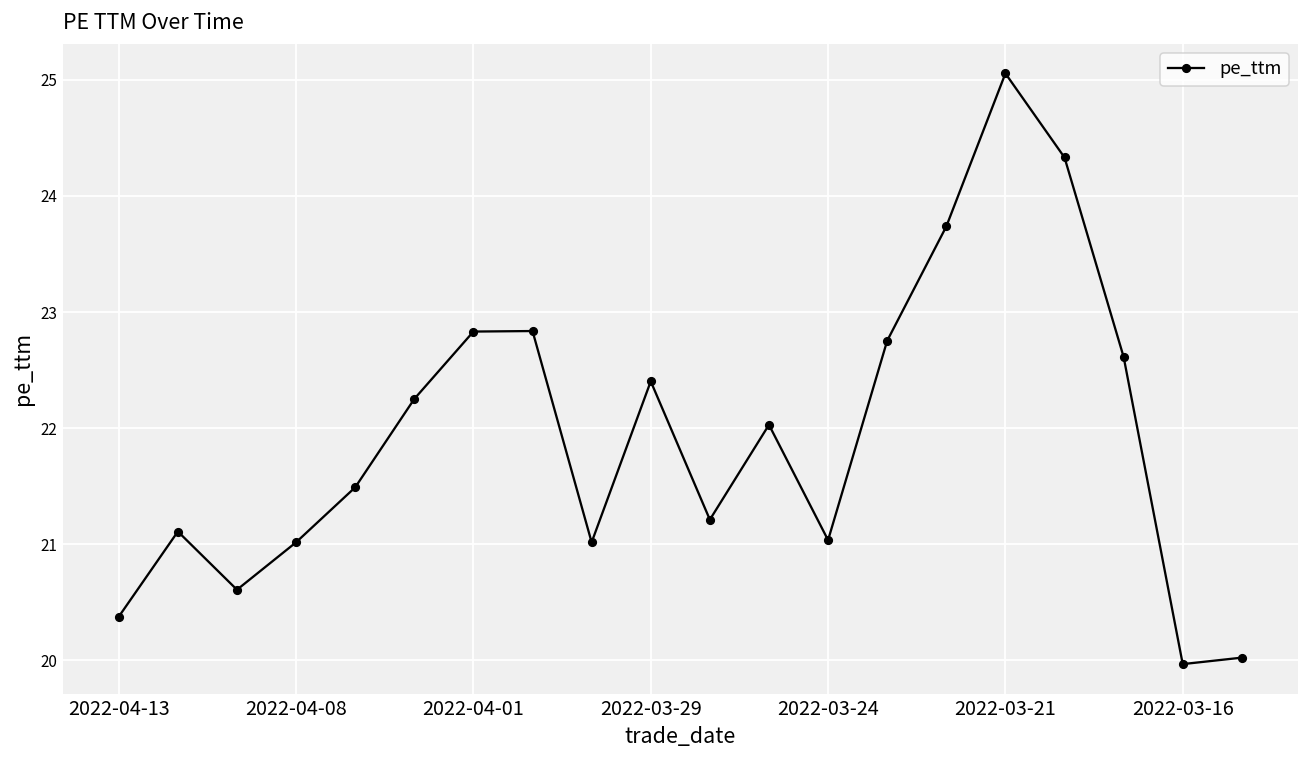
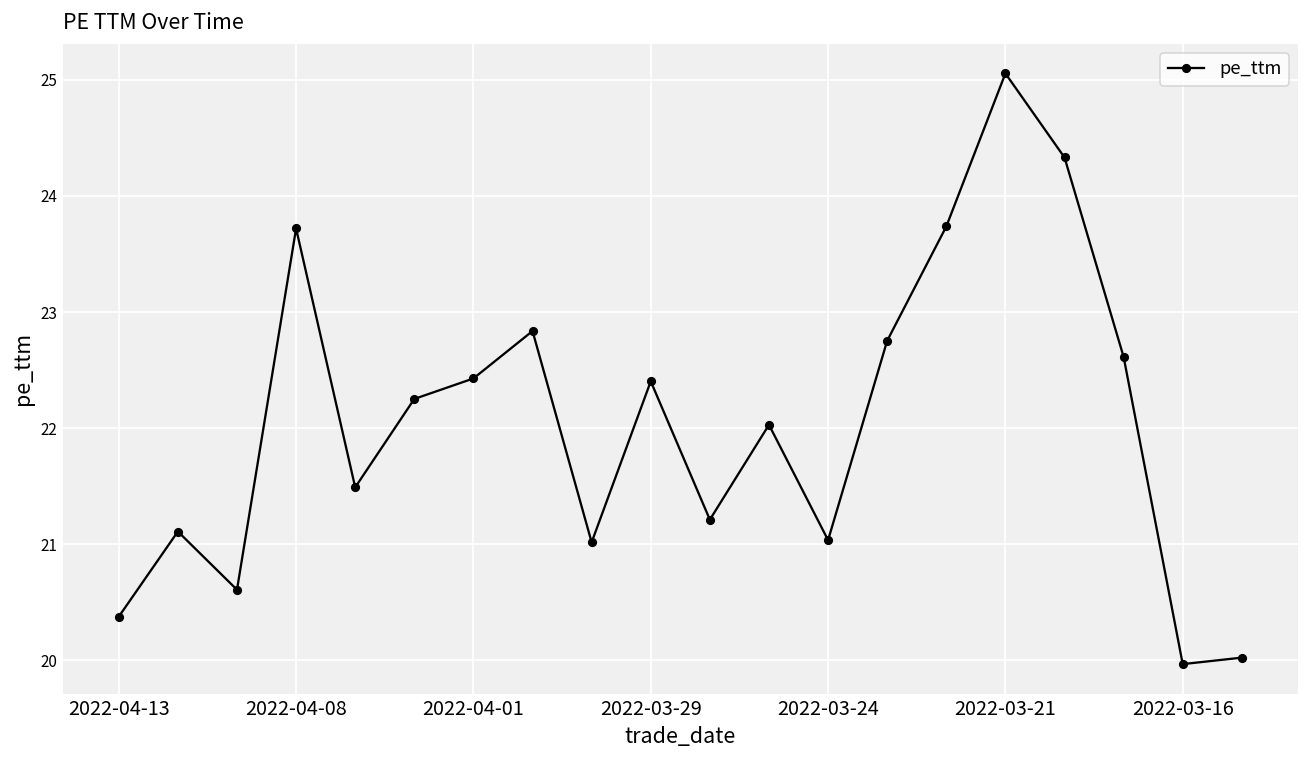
  {
    "2022-04-13": 20.38,
-   "2022-04-08": 21.02,
-   "2022-04-01": 22.83,
+   "2022-04-08": 23.72,
+   "2022-04-01": 22.43,
    "2022-03-29": 22.40,
    "2022-03-24": 21.03,
    "2022-03-21": 25.06,
    "2022-03-16": 19.97
  }
